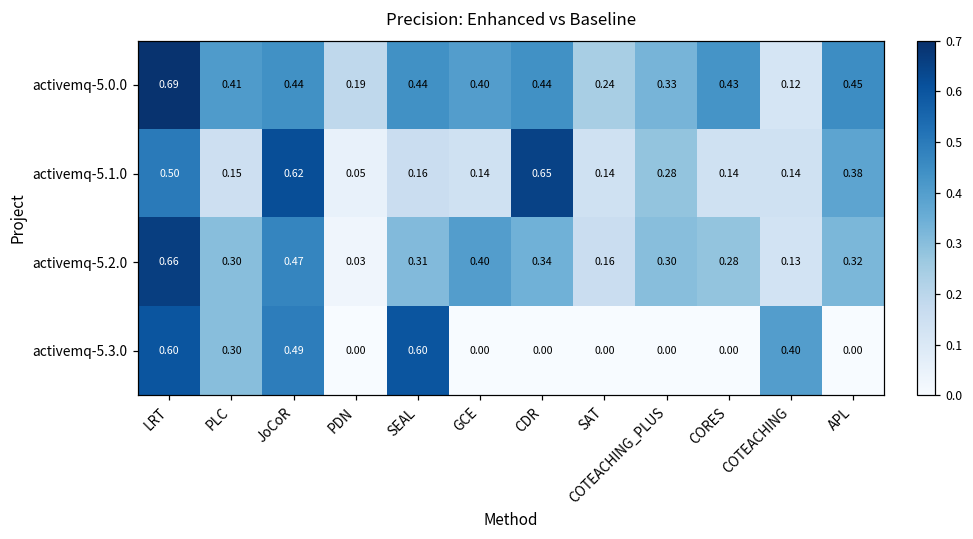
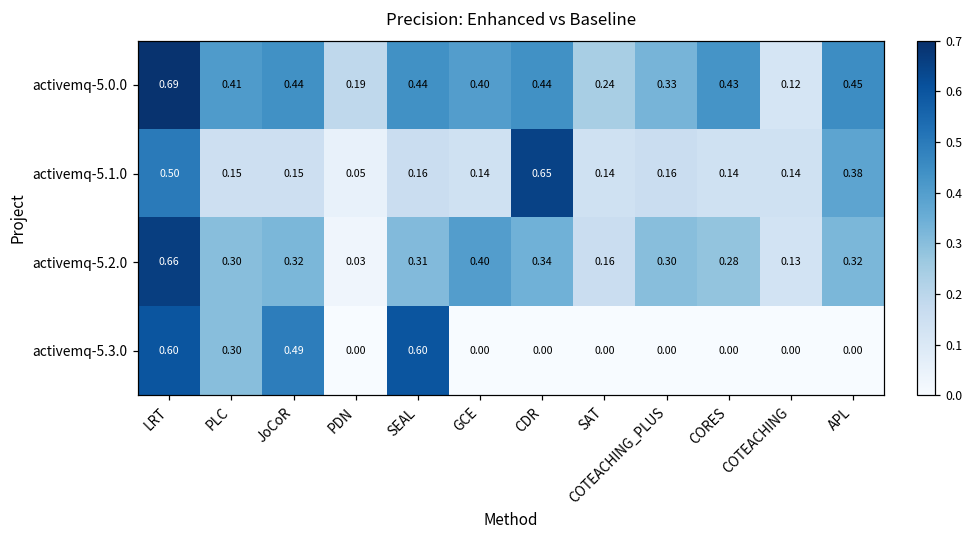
  {
    "activemq-5.0.0": {
      "LRT": 0.69,
      "PLC": 0.41,
      "JoCoR": 0.44,
      "PDN": 0.19,
      "SEAL": 0.44,
      "GCE": 0.40,
      "CDR": 0.44,
      "SAT": 0.24,
      "COTEACHING_PLUS": 0.33,
      "CORES": 0.43,
      "COTEACHING": 0.12,
      "APL": 0.45
    },
    "activemq-5.1.0": {
      "LRT": 0.50,
      "PLC": 0.15,
-     "JoCoR": 0.62,
+     "JoCoR": 0.15,
      "PDN": 0.05,
      "SEAL": 0.16,
      "GCE": 0.14,
      "CDR": 0.65,
      "SAT": 0.14,
-     "COTEACHING_PLUS": 0.28,
+     "COTEACHING_PLUS": 0.16,
      "CORES": 0.14,
      "COTEACHING": 0.14,
      "APL": 0.38
    },
    "activemq-5.2.0": {
      "LRT": 0.66,
      "PLC": 0.30,
-     "JoCoR": 0.47,
+     "JoCoR": 0.32,
      "PDN": 0.03,
      "SEAL": 0.31,
      "GCE": 0.40,
      "CDR": 0.34,
      "SAT": 0.16,
      "COTEACHING_PLUS": 0.30,
      "CORES": 0.28,
      "COTEACHING": 0.13,
      "APL": 0.32
    },
    "activemq-5.3.0": {
      "LRT": 0.60,
      "PLC": 0.30,
      "JoCoR": 0.49,
      "PDN": 0.00,
      "SEAL": 0.60,
      "GCE": 0.00,
      "CDR": 0.00,
      "SAT": 0.00,
      "COTEACHING_PLUS": 0.00,
      "CORES": 0.00,
-     "COTEACHING": 0.40,
+     "COTEACHING": 0.00,
      "APL": 0.00
    }
  }
